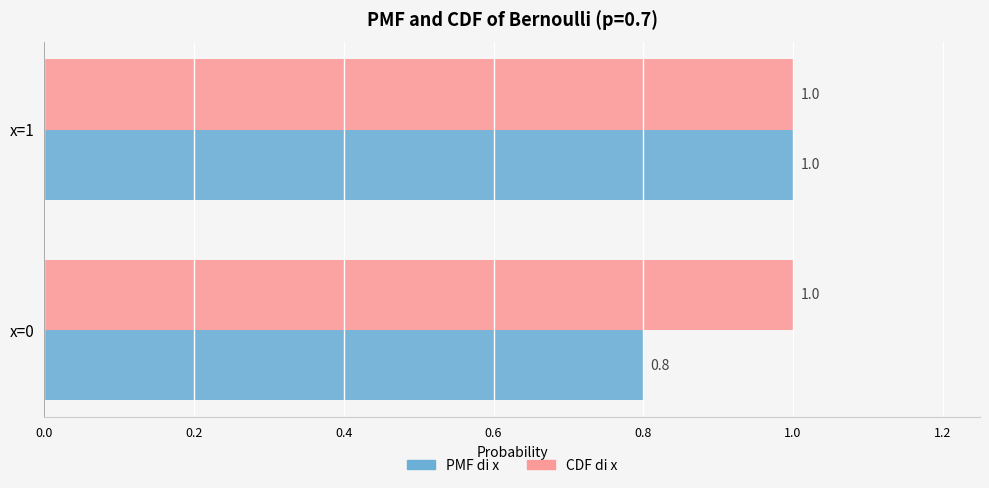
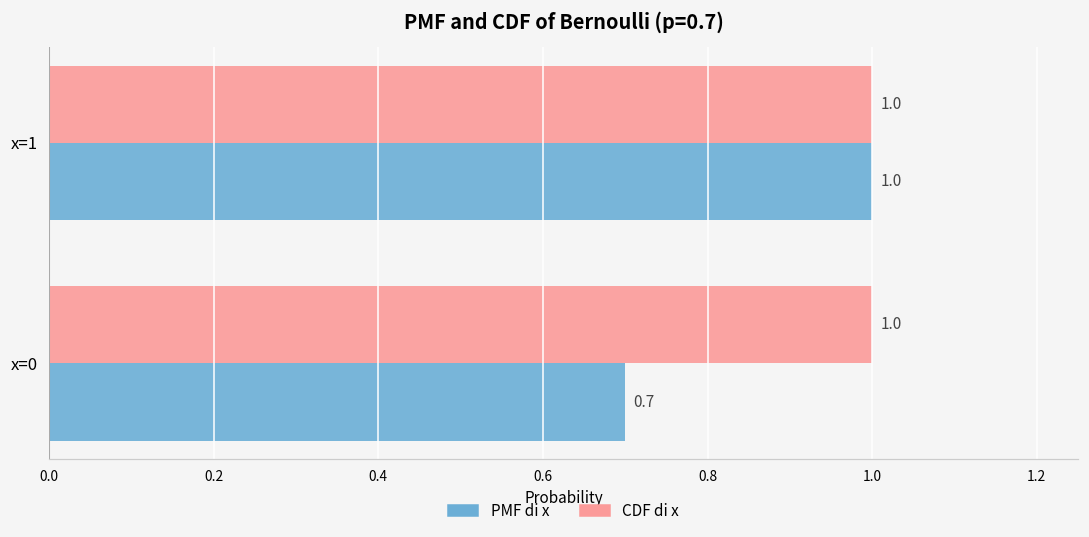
  {
    "PMF di x": {
      "x=1": 1.0,
-     "x=0": 0.8
+     "x=0": 0.7
    },
    "CDF di x": {
      "x=1": 1.0,
      "x=0": 1.0
    }
  }
